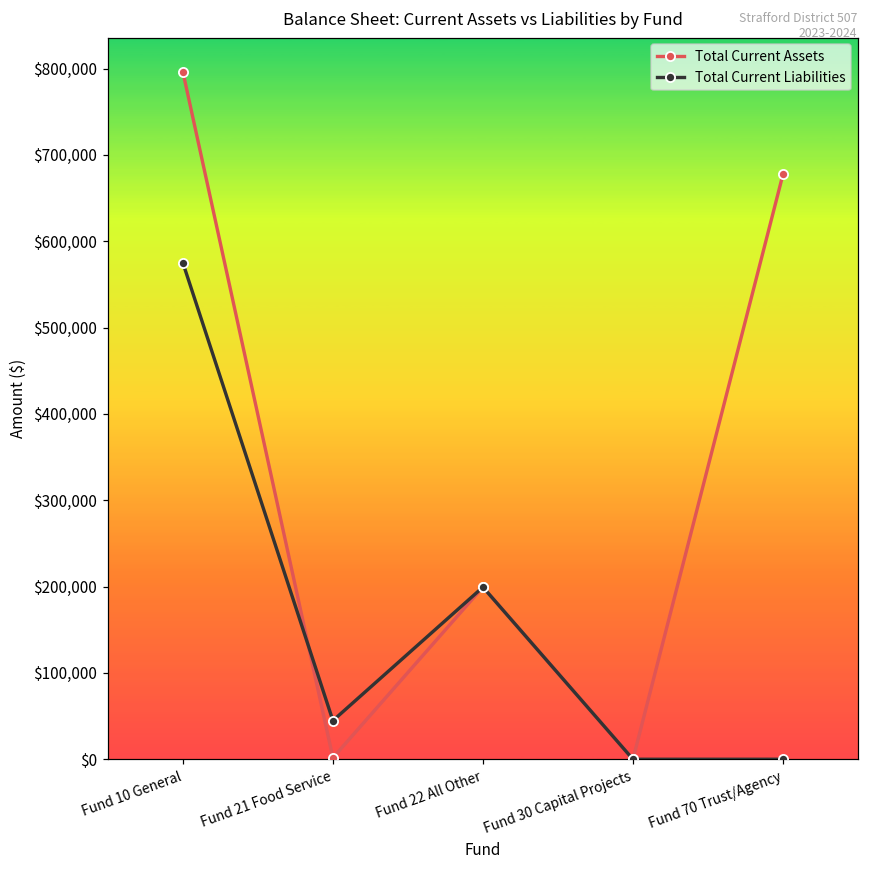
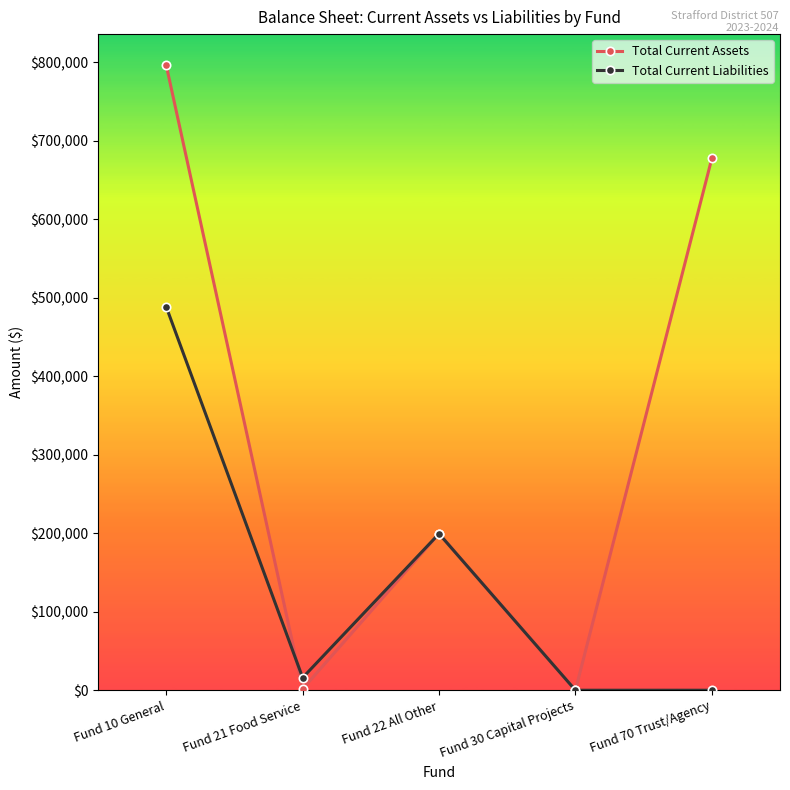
  {
    "Total Current Assets": {
      "Fund 10 General": "$800,000",
      "Fund 21 Food Service": "$0",
      "Fund 70 Trust/Agency": "$680,000"
    },
    "Total Current Liabilities": {
-     "Fund 10 General": "$580,000",
-     "Fund 21 Food Service": "$40,000",
+     "Fund 10 General": "$490,000",
+     "Fund 21 Food Service": "$20,000",
      "Fund 70 Trust/Agency": "$0"
    }
  }
